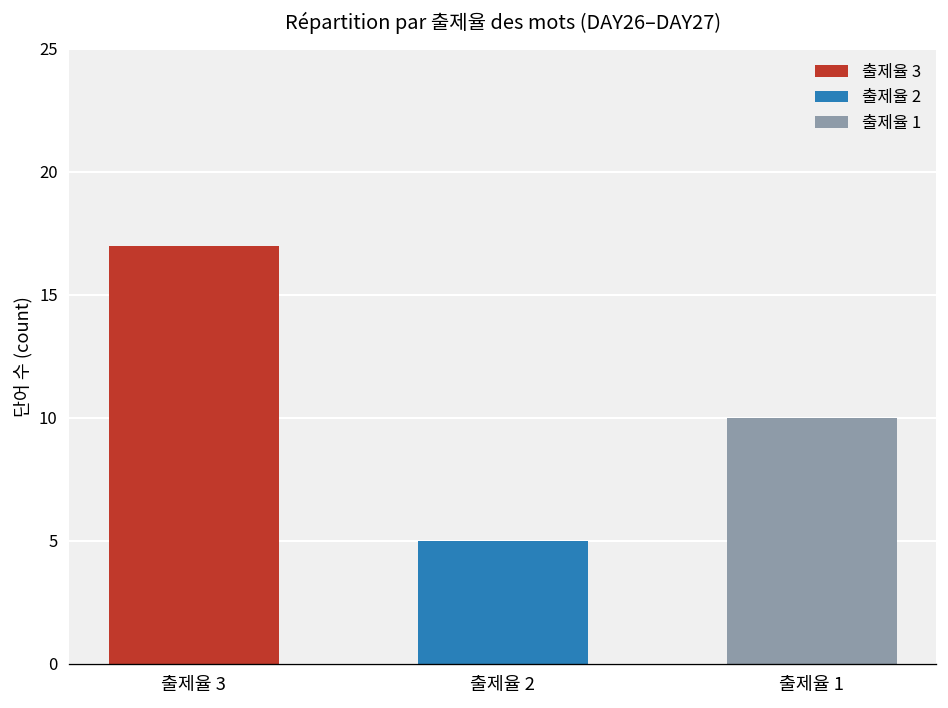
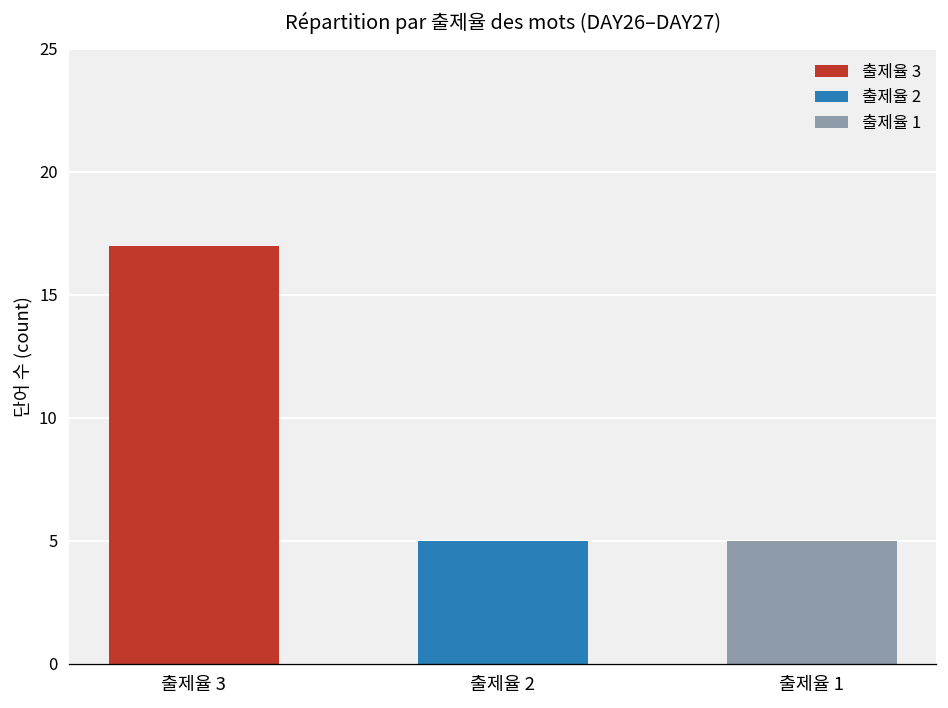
  {
    "출제율 3": 17,
    "출제율 2": 5,
-   "출제율 1": 10
+   "출제율 1": 5
  }
